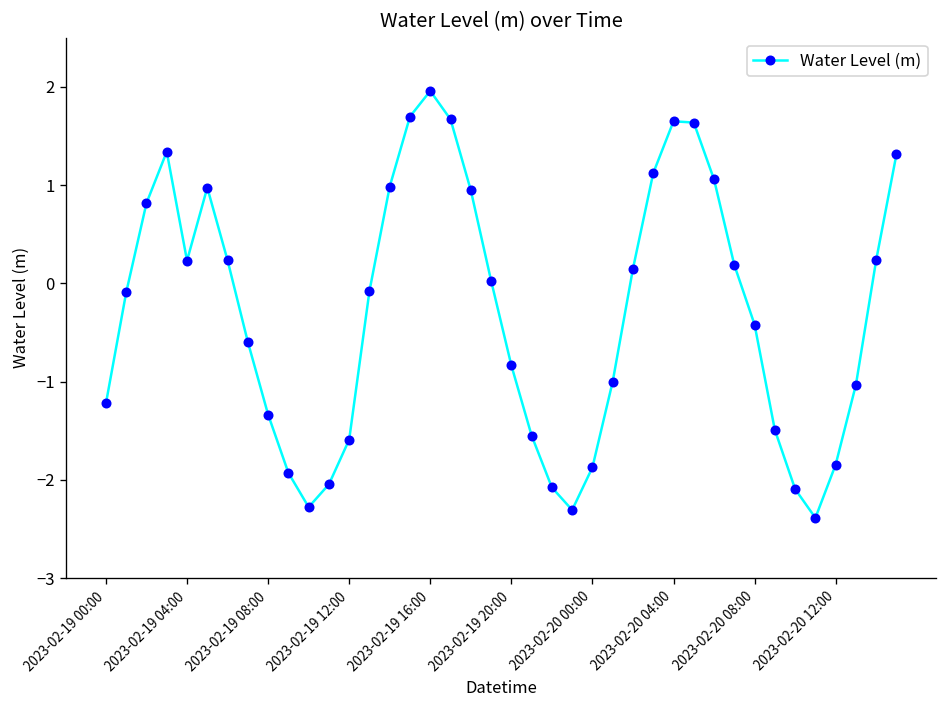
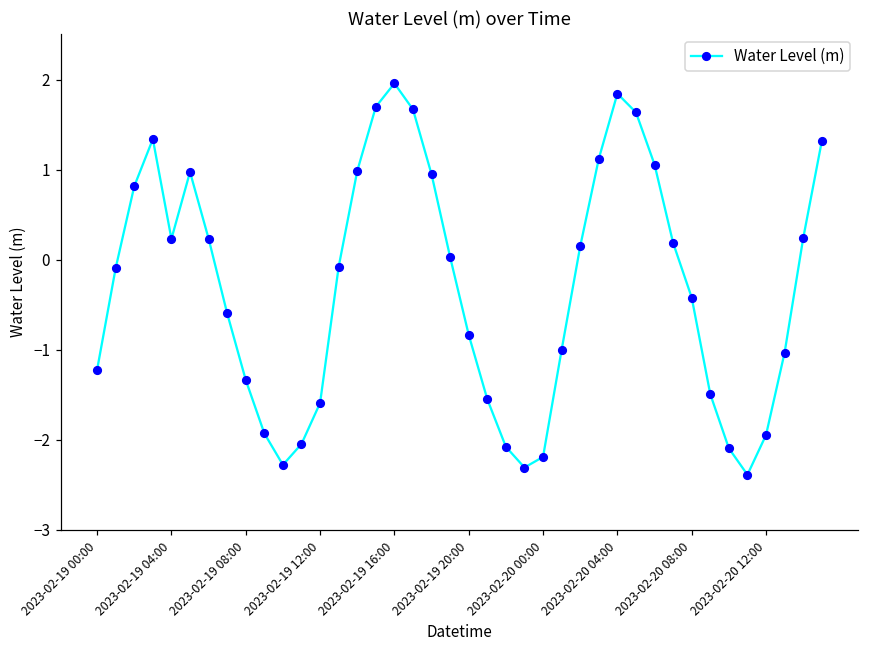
  {
    "2023-02-19 00:00": -1.2,
    "2023-02-19 04:00": 0.2,
    "2023-02-19 08:00": -1.3,
    "2023-02-19 12:00": -1.6,
    "2023-02-19 16:00": 2.0,
    "2023-02-19 20:00": -0.8,
-   "2023-02-20 00:00": -1.9,
-   "2023-02-20 04:00": 1.6,
+   "2023-02-20 00:00": -2.2,
+   "2023-02-20 04:00": 1.8,
    "2023-02-20 08:00": -0.4,
-   "2023-02-20 12:00": -1.8
+   "2023-02-20 12:00": -1.9
  }
